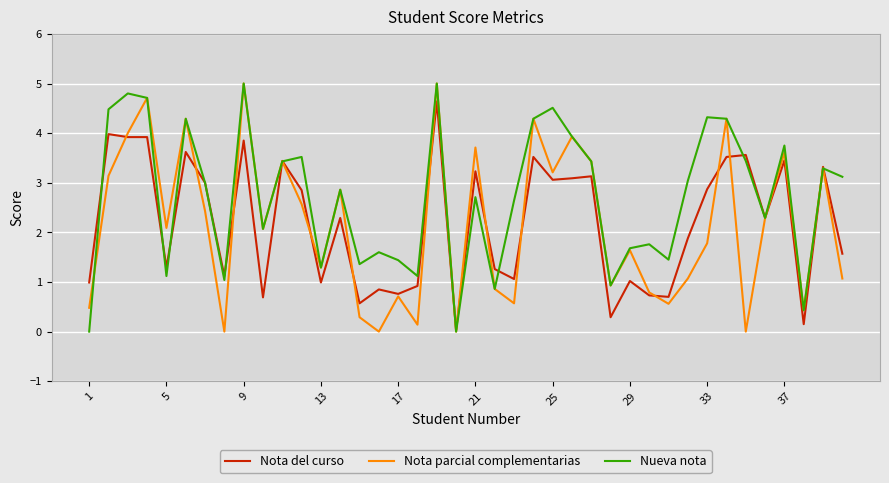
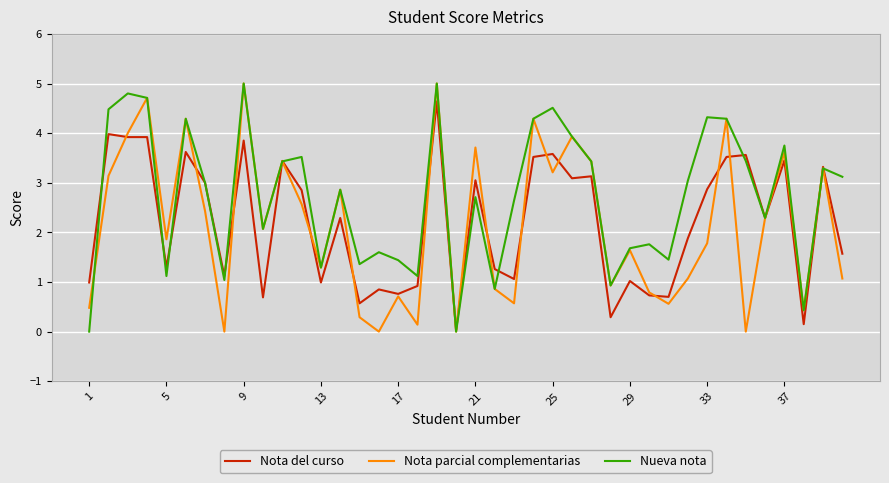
  {
    "Nota del curso": {
      "1": 1.0,
      "5": 1.3,
      "9": 3.9,
      "13": 1.0,
-     "21": 3.2,
-     "25": 3.1,
+     "21": 3.1,
+     "25": 3.6,
      "29": 1.0,
      "33": 2.9,
      "37": 3.5
    },
    "Nota parcial complementarias": {
      "1": 0.5,
-     "5": 2.1,
+     "5": 1.9,
      "21": 3.7,
      "25": 3.2,
      "33": 1.8,
      "37": 3.6
    },
    "Nueva nota": {
      "1": 0.0,
      "5": 1.1,
      "17": 1.4,
      "21": 2.7,
      "25": 4.5,
      "33": 4.3,
      "37": 3.8
    }
  }
